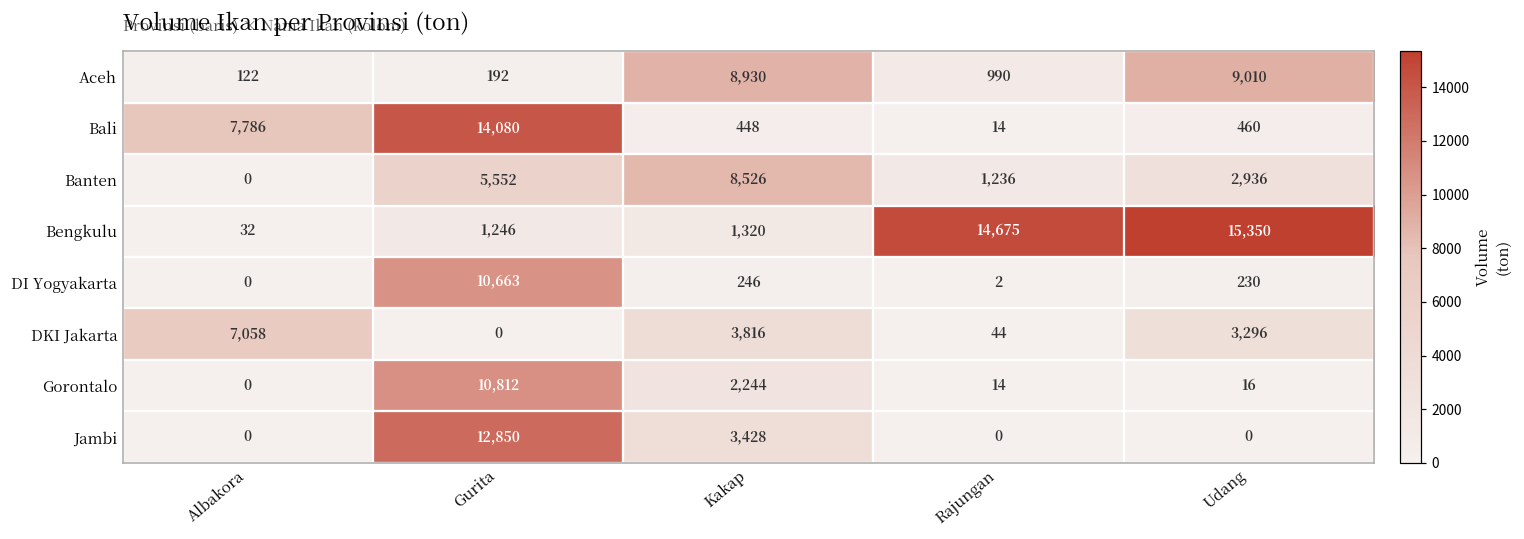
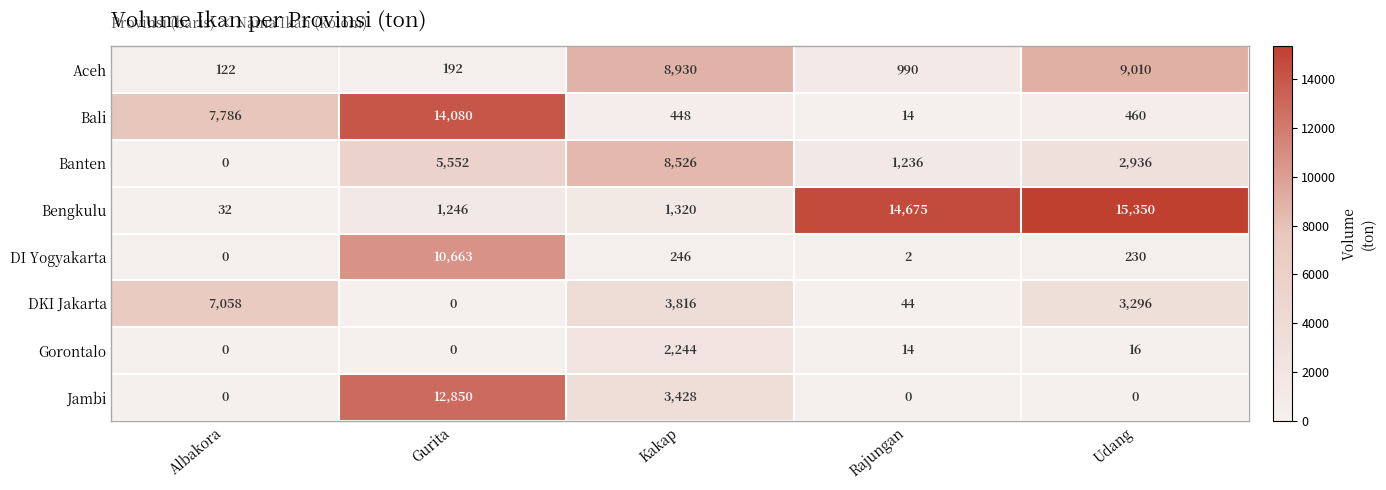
  {
    "Aceh": {
      "Albakora": "122",
      "Gurita": "192",
      "Kakap": "8,930",
      "Rajungan": "990",
      "Udang": "9,010"
    },
    "Bali": {
      "Albakora": "7,786",
      "Gurita": "14,080",
      "Kakap": "448",
      "Rajungan": "14",
      "Udang": "460"
    },
    "Banten": {
      "Albakora": "0",
      "Gurita": "5,552",
      "Kakap": "8,526",
      "Rajungan": "1,236",
      "Udang": "2,936"
    },
    "Bengkulu": {
      "Albakora": "32",
      "Gurita": "1,246",
      "Kakap": "1,320",
      "Rajungan": "14,675",
      "Udang": "15,350"
    },
    "DI Yogyakarta": {
      "Albakora": "0",
      "Gurita": "10,663",
      "Kakap": "246",
      "Rajungan": "2",
      "Udang": "230"
    },
    "DKI Jakarta": {
      "Albakora": "7,058",
      "Gurita": "0",
      "Kakap": "3,816",
      "Rajungan": "44",
      "Udang": "3,296"
    },
    "Gorontalo": {
      "Albakora": "0",
-     "Gurita": "10,812",
+     "Gurita": "0",
      "Kakap": "2,244",
      "Rajungan": "14",
      "Udang": "16"
    },
    "Jambi": {
      "Albakora": "0",
      "Gurita": "12,850",
      "Kakap": "3,428",
      "Rajungan": "0",
      "Udang": "0"
    }
  }
